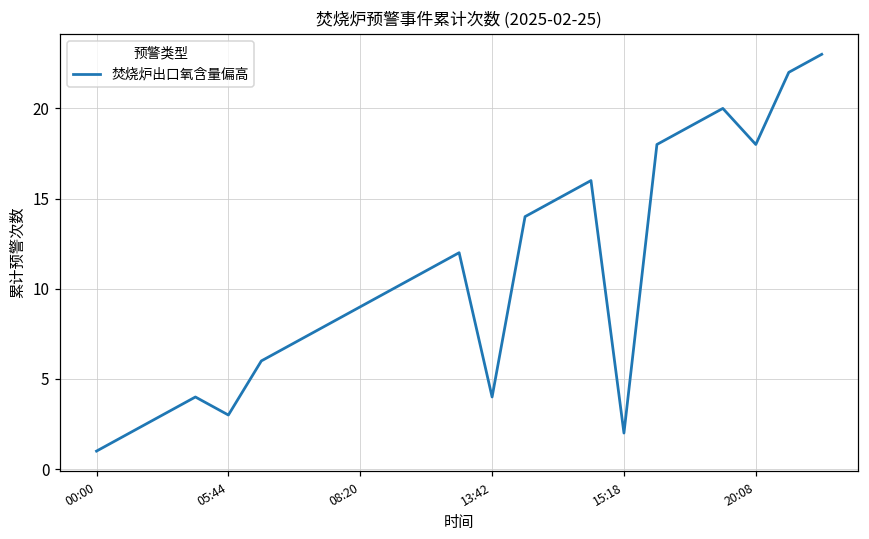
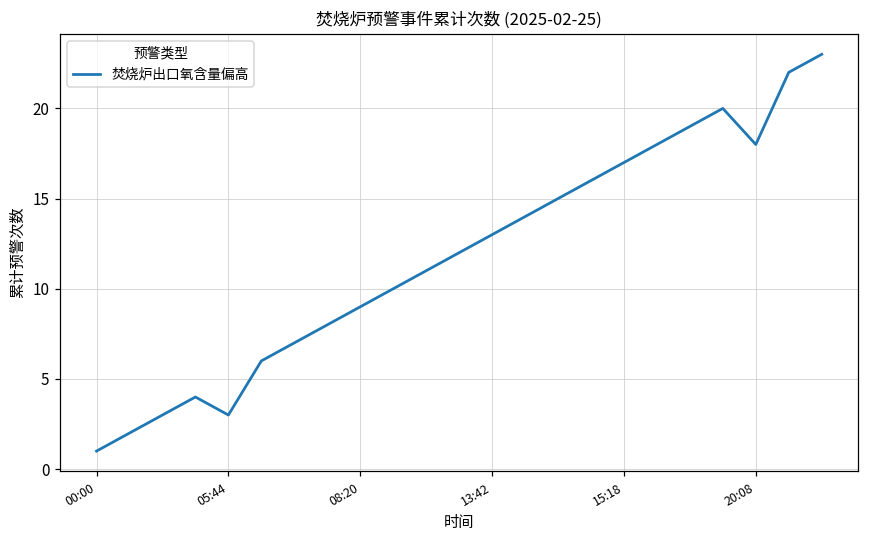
  {
    "00:00": 1,
    "05:44": 3,
    "08:20": 9,
-   "13:42": 4,
-   "15:18": 2,
+   "13:42": 13,
+   "15:18": 17,
    "20:08": 18
  }
